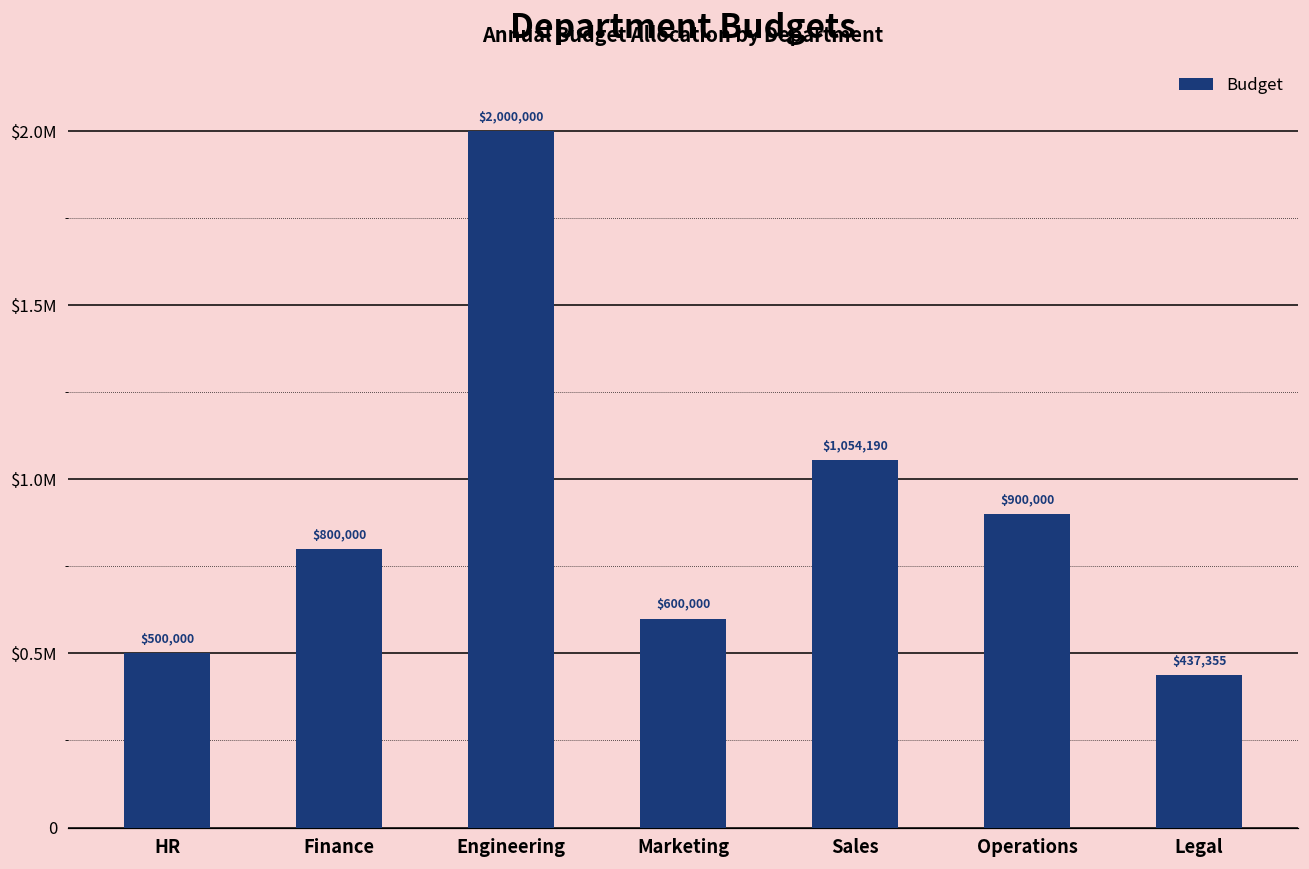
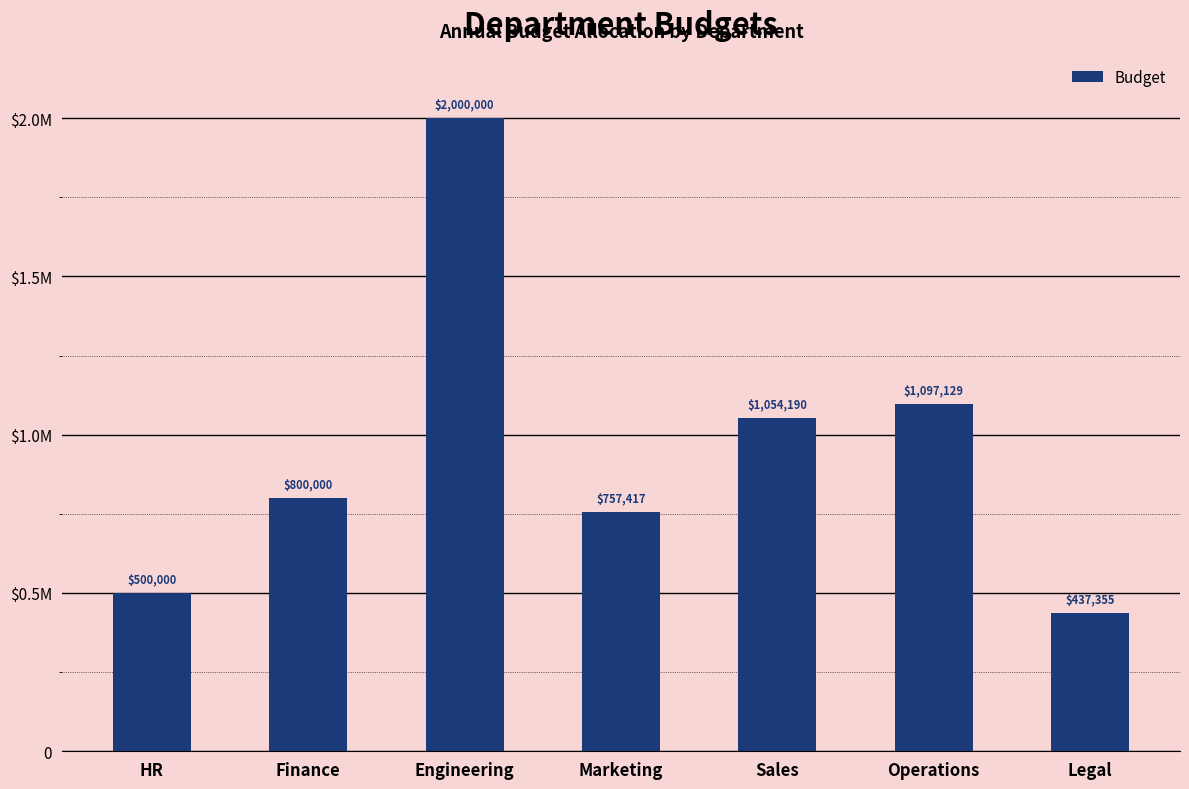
  {
    "HR": "$500,000",
    "Finance": "$800,000",
    "Engineering": "$2,000,000",
-   "Marketing": "$600,000",
+   "Marketing": "$757,417",
    "Sales": "$1,054,190",
-   "Operations": "$900,000",
+   "Operations": "$1,097,129",
    "Legal": "$437,355"
  }
